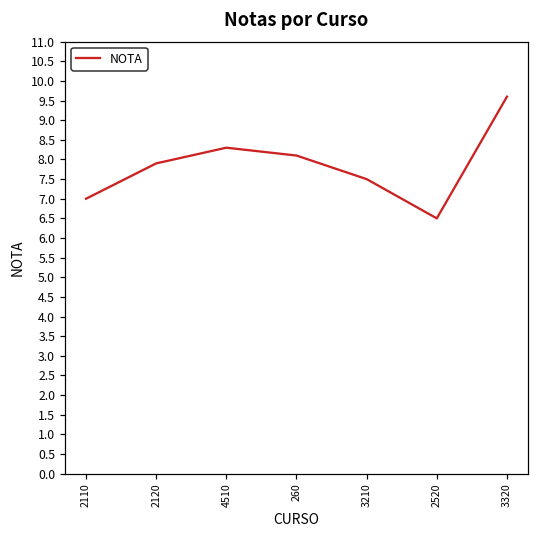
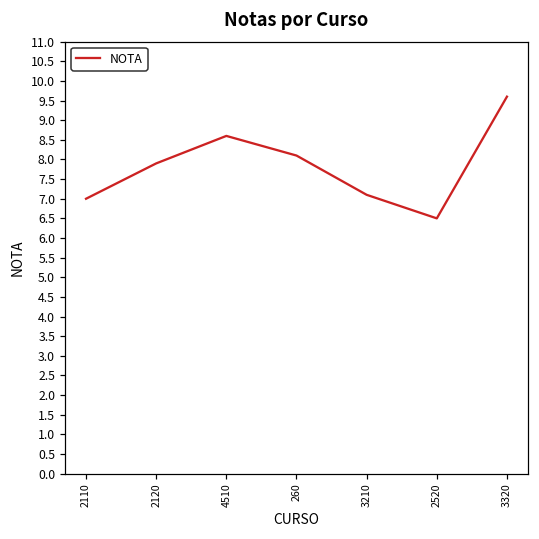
  {
    "2110": 7.0,
    "2120": 7.9,
-   "4510": 8.3,
+   "4510": 8.6,
    "260": 8.1,
-   "3210": 7.5,
+   "3210": 7.1,
    "2520": 6.5,
    "3320": 9.6
  }
